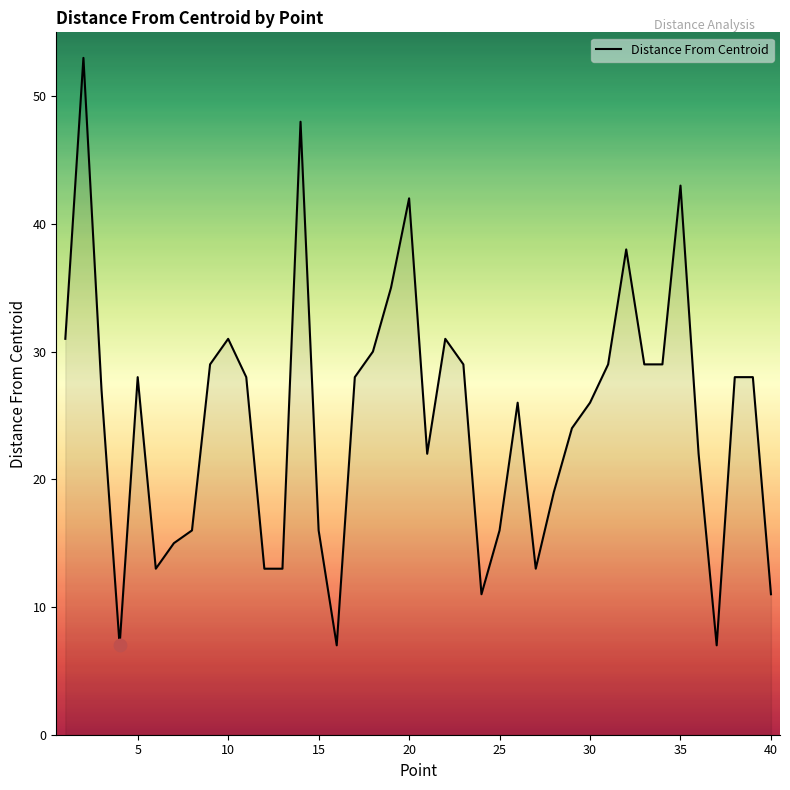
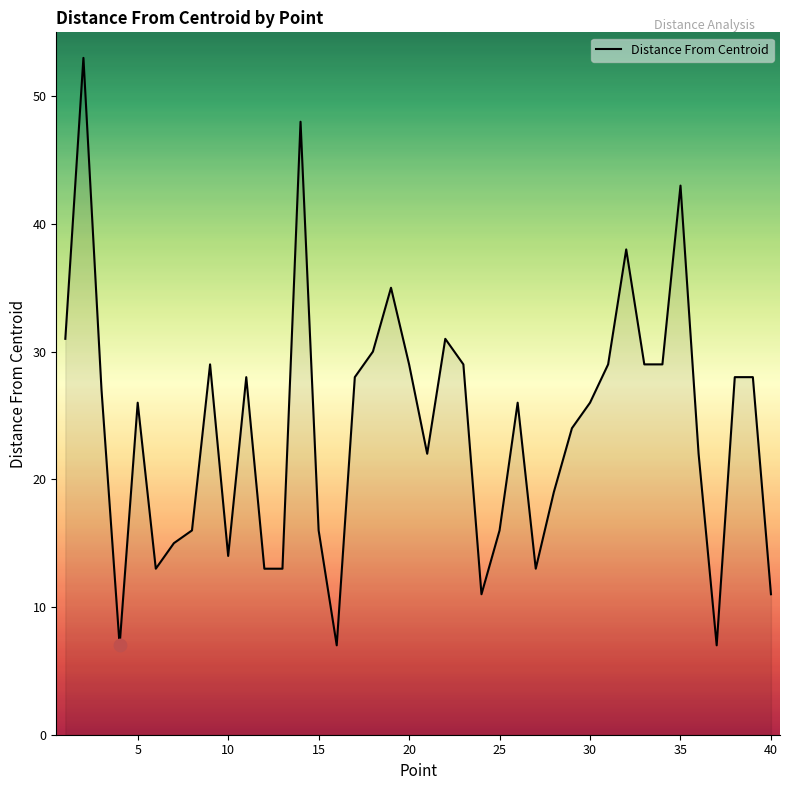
  {
    "Distance From Centroid": {
-     "5": 28,
-     "10": 31,
+     "5": 26,
+     "10": 14,
      "15": 16,
-     "20": 42,
+     "20": 29,
      "25": 16,
      "30": 26,
      "35": 43,
      "40": 11
    }
  }
